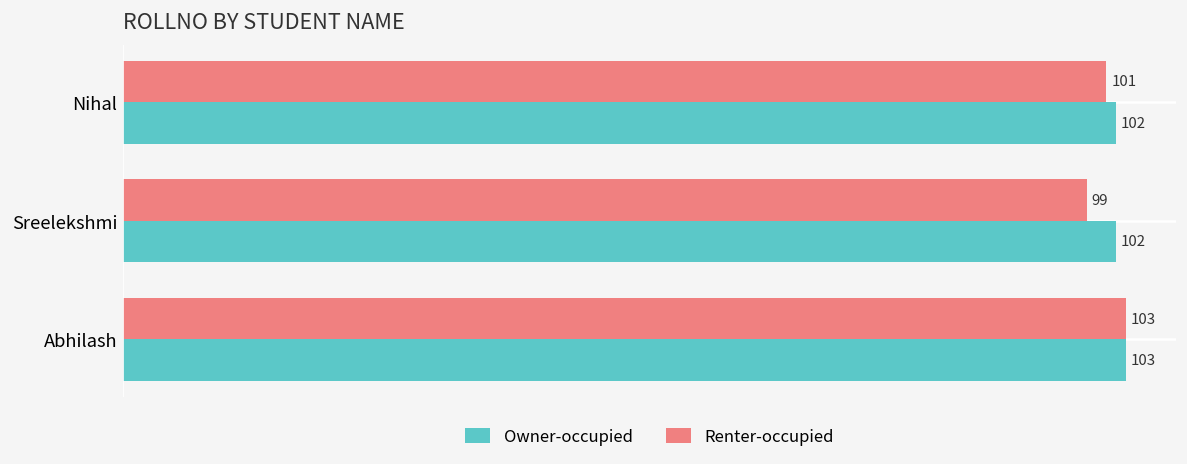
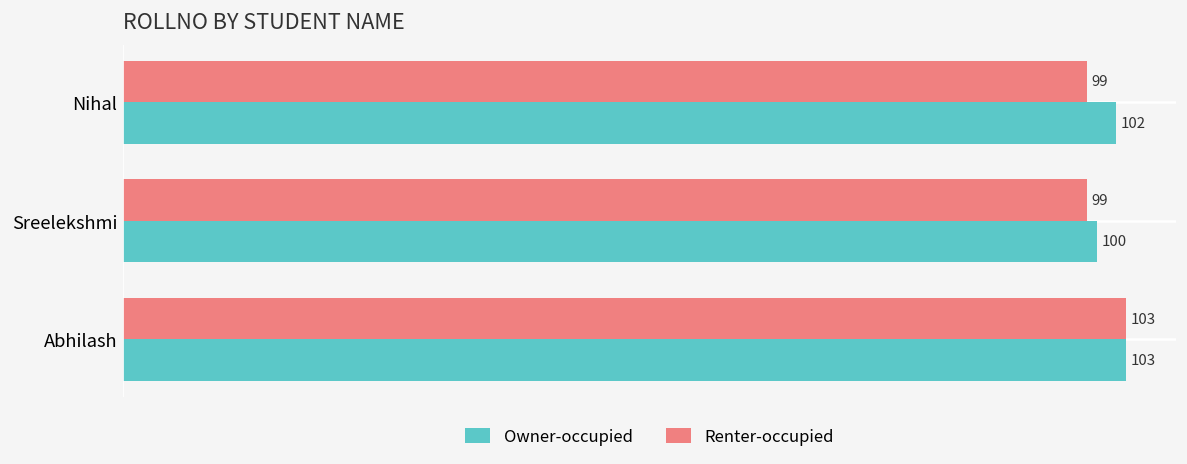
  {
    "Owner-occupied": {
      "Nihal": 102,
-     "Sreelekshmi": 102,
+     "Sreelekshmi": 100,
      "Abhilash": 103
    },
    "Renter-occupied": {
-     "Nihal": 101,
+     "Nihal": 99,
      "Sreelekshmi": 99,
      "Abhilash": 103
    }
  }
